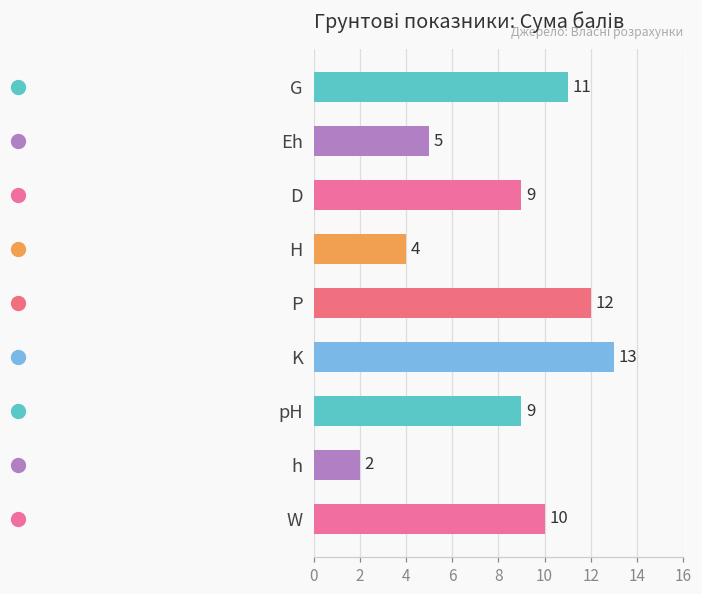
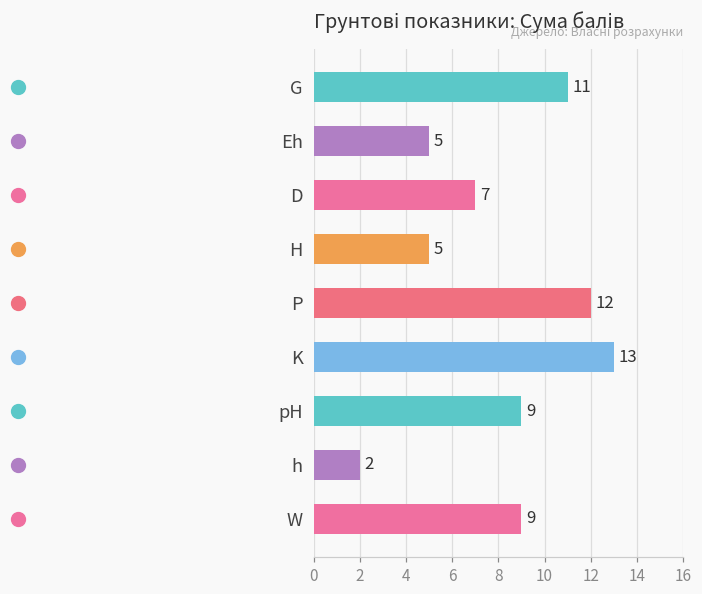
  {
    "G": 11,
    "Eh": 5,
-   "D": 9,
-   "H": 4,
+   "D": 7,
+   "H": 5,
    "P": 12,
    "K": 13,
    "pH": 9,
    "h": 2,
-   "W": 10
+   "W": 9
  }
